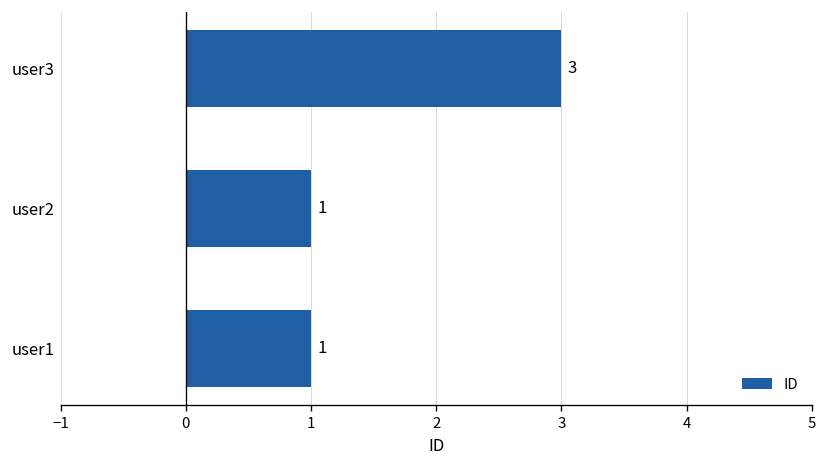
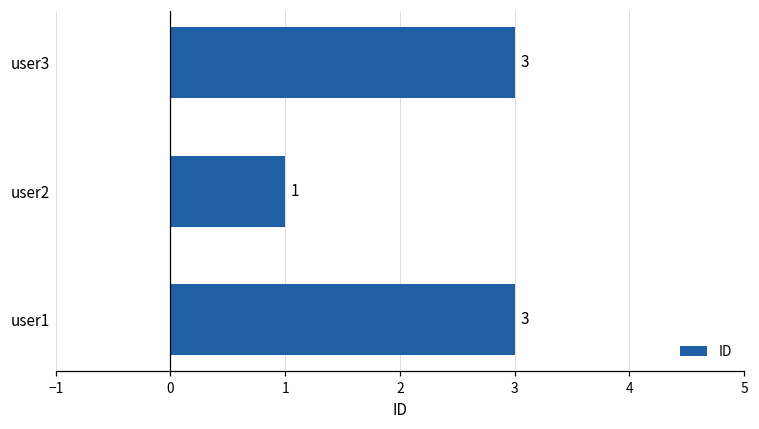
  {
    "user3": 3,
    "user2": 1,
-   "user1": 1
+   "user1": 3
  }
